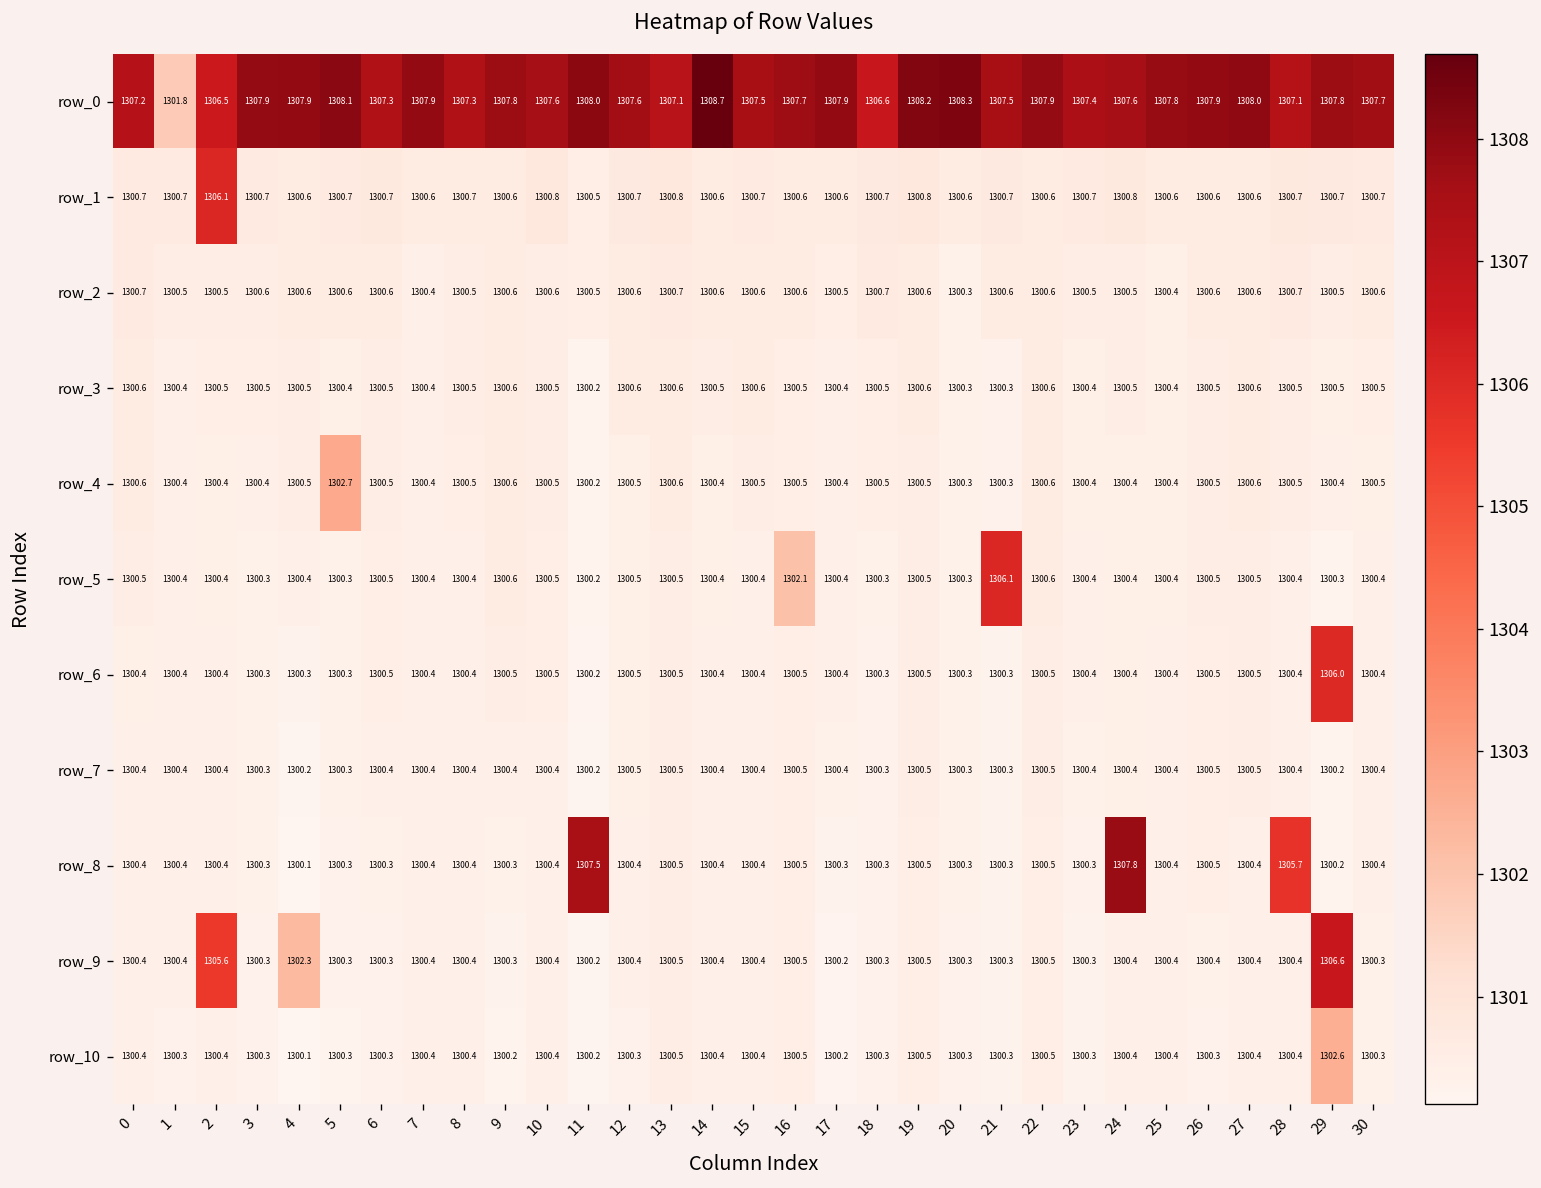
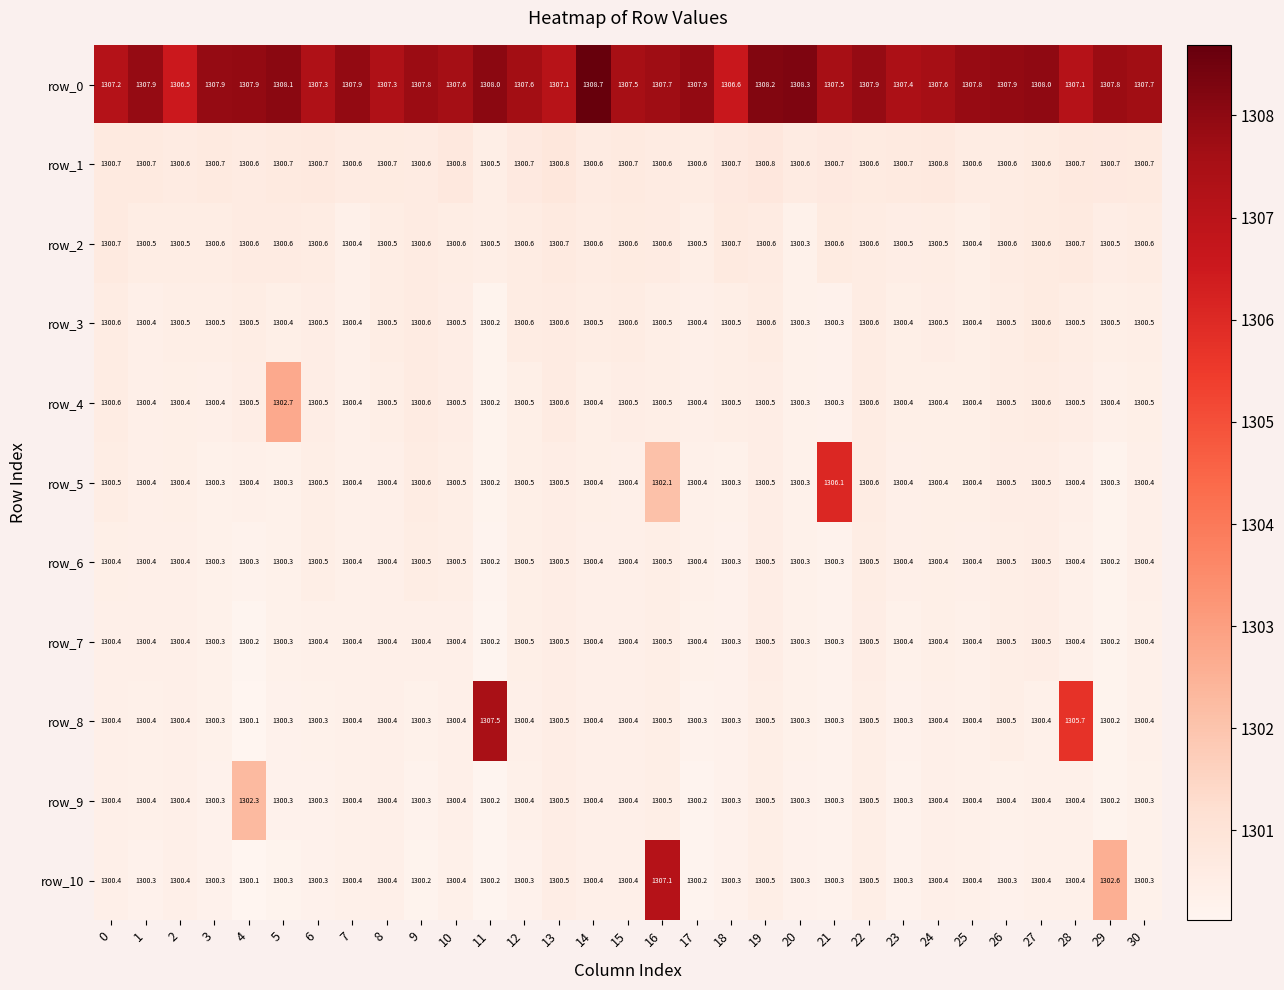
  {
    "row_0": {
      "0": 1307.2,
-     "1": 1301.8,
+     "1": 1307.9,
      "2": 1306.5,
      "3": 1307.9,
      "4": 1307.9,
      "5": 1308.1,
      "6": 1307.3,
      "7": 1307.9,
      "8": 1307.3,
      "9": 1307.8,
      "10": 1307.6,
      "11": 1308.0,
      "12": 1307.6,
      "13": 1307.1,
      "14": 1308.7,
      "15": 1307.5,
      "16": 1307.7,
      "17": 1307.9,
      "18": 1306.6,
      "19": 1308.2,
      "20": 1308.3,
      "21": 1307.5,
      "22": 1307.9,
      "23": 1307.4,
      "24": 1307.6,
      "25": 1307.8,
      "26": 1307.9,
      "27": 1308.0,
      "28": 1307.1,
      "29": 1307.8,
      "30": 1307.7
    },
    "row_1": {
      "0": 1300.7,
      "1": 1300.7,
-     "2": 1306.1,
+     "2": 1300.6,
      "3": 1300.7,
      "4": 1300.6,
      "5": 1300.7,
      "6": 1300.7,
      "7": 1300.6,
      "8": 1300.7,
      "9": 1300.6,
      "10": 1300.8,
      "11": 1300.5,
      "12": 1300.7,
      "13": 1300.8,
      "14": 1300.6,
      "15": 1300.7,
      "16": 1300.6,
      "17": 1300.6,
      "18": 1300.7,
      "19": 1300.8,
      "20": 1300.6,
      "21": 1300.7,
      "22": 1300.6,
      "23": 1300.7,
      "24": 1300.8,
      "25": 1300.6,
      "26": 1300.6,
      "27": 1300.6,
      "28": 1300.7,
      "29": 1300.7,
      "30": 1300.7
    },
    "row_6": {
      "0": 1300.4,
      "1": 1300.4,
      "2": 1300.4,
      "3": 1300.3,
      "4": 1300.3,
      "5": 1300.3,
      "6": 1300.5,
      "7": 1300.4,
      "8": 1300.4,
      "9": 1300.5,
      "10": 1300.5,
      "11": 1300.2,
      "12": 1300.5,
      "13": 1300.5,
      "14": 1300.4,
      "15": 1300.4,
      "16": 1300.5,
      "17": 1300.4,
      "18": 1300.3,
      "19": 1300.5,
      "20": 1300.3,
      "21": 1300.3,
      "22": 1300.5,
      "23": 1300.4,
      "24": 1300.4,
      "25": 1300.4,
      "26": 1300.5,
      "27": 1300.5,
      "28": 1300.4,
-     "29": 1306.0,
+     "29": 1300.2,
      "30": 1300.4
    },
    "row_8": {
      "0": 1300.4,
      "1": 1300.4,
      "2": 1300.4,
      "3": 1300.3,
      "4": 1300.1,
      "5": 1300.3,
      "6": 1300.3,
      "7": 1300.4,
      "8": 1300.4,
      "9": 1300.3,
      "10": 1300.4,
      "11": 1307.5,
      "12": 1300.4,
      "13": 1300.5,
      "14": 1300.4,
      "15": 1300.4,
      "16": 1300.5,
      "17": 1300.3,
      "18": 1300.3,
      "19": 1300.5,
      "20": 1300.3,
      "21": 1300.3,
      "22": 1300.5,
      "23": 1300.3,
-     "24": 1307.8,
+     "24": 1300.4,
      "25": 1300.4,
      "26": 1300.5,
      "27": 1300.4,
      "28": 1305.7,
      "29": 1300.2,
      "30": 1300.4
    },
    "row_9": {
      "0": 1300.4,
      "1": 1300.4,
-     "2": 1305.6,
+     "2": 1300.4,
      "3": 1300.3,
      "4": 1302.3,
      "5": 1300.3,
      "6": 1300.3,
      "7": 1300.4,
      "8": 1300.4,
      "9": 1300.3,
      "10": 1300.4,
      "11": 1300.2,
      "12": 1300.4,
      "13": 1300.5,
      "14": 1300.4,
      "15": 1300.4,
      "16": 1300.5,
      "17": 1300.2,
      "18": 1300.3,
      "19": 1300.5,
      "20": 1300.3,
      "21": 1300.3,
      "22": 1300.5,
      "23": 1300.3,
      "24": 1300.4,
      "25": 1300.4,
      "26": 1300.4,
      "27": 1300.4,
      "28": 1300.4,
-     "29": 1306.6,
+     "29": 1300.2,
      "30": 1300.3
    },
    "row_10": {
      "0": 1300.4,
      "1": 1300.3,
      "2": 1300.4,
      "3": 1300.3,
      "4": 1300.1,
      "5": 1300.3,
      "6": 1300.3,
      "7": 1300.4,
      "8": 1300.4,
      "9": 1300.2,
      "10": 1300.4,
      "11": 1300.2,
      "12": 1300.3,
      "13": 1300.5,
      "14": 1300.4,
      "15": 1300.4,
-     "16": 1300.5,
+     "16": 1307.1,
      "17": 1300.2,
      "18": 1300.3,
      "19": 1300.5,
      "20": 1300.3,
      "21": 1300.3,
      "22": 1300.5,
      "23": 1300.3,
      "24": 1300.4,
      "25": 1300.4,
      "26": 1300.3,
      "27": 1300.4,
      "28": 1300.4,
      "29": 1302.6,
      "30": 1300.3
    }
  }
